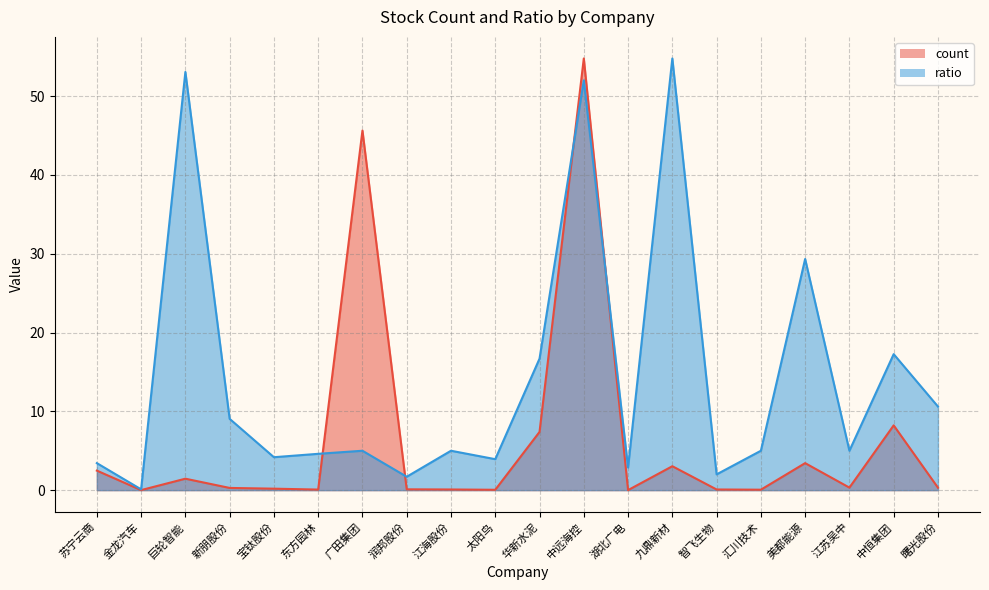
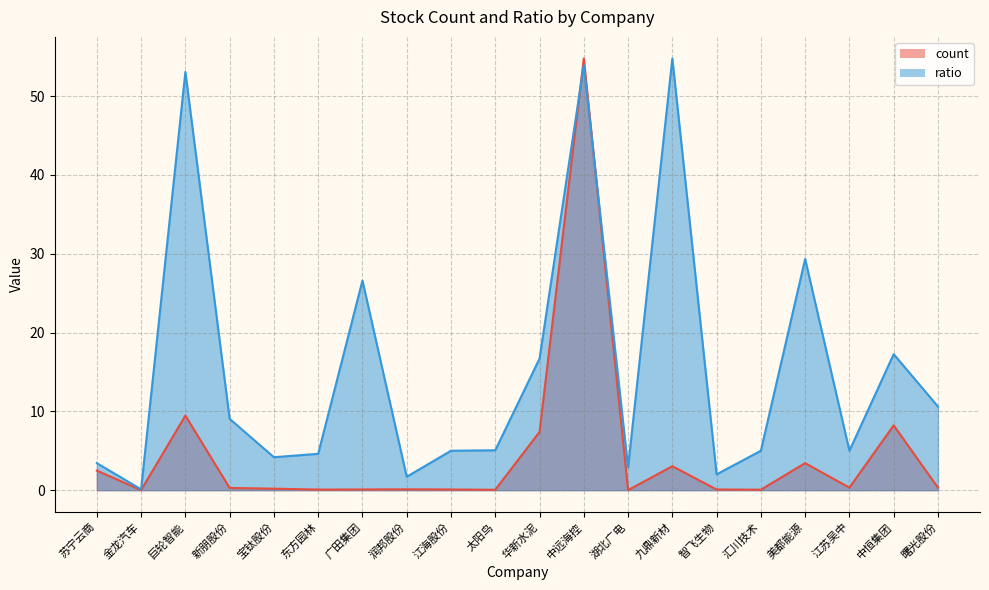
  {
    "count": {
      "苏宁云商": 2,
-     "巨轮智能": 1,
+     "巨轮智能": 9,
      "新朋股份": 0,
      "宝钛股份": 0,
      "东方园林": 0,
-     "广田集团": 46,
+     "广田集团": 0,
      "润邦股份": 0,
      "江海股份": 0,
      "太阳鸟": 0,
      "华新水泥": 7,
      "中远海控": 55,
      "湖北广电": 0,
      "九鼎新材": 3,
      "智飞生物": 0,
      "汇川技术": 0,
      "美都能源": 3,
      "江苏吴中": 0,
      "中恒集团": 8,
      "曙光股份": 0
    },
    "ratio": {
      "苏宁云商": 3,
      "巨轮智能": 53,
      "新朋股份": 9,
      "宝钛股份": 4,
      "东方园林": 5,
-     "广田集团": 5,
+     "广田集团": 27,
      "润邦股份": 2,
      "江海股份": 5,
-     "太阳鸟": 4,
+     "太阳鸟": 5,
      "华新水泥": 17,
-     "中远海控": 52,
+     "中远海控": 54,
      "湖北广电": 3,
      "九鼎新材": 55,
      "智飞生物": 2,
      "汇川技术": 5,
      "美都能源": 29,
      "江苏吴中": 5,
      "中恒集团": 17,
      "曙光股份": 11
    }
  }
